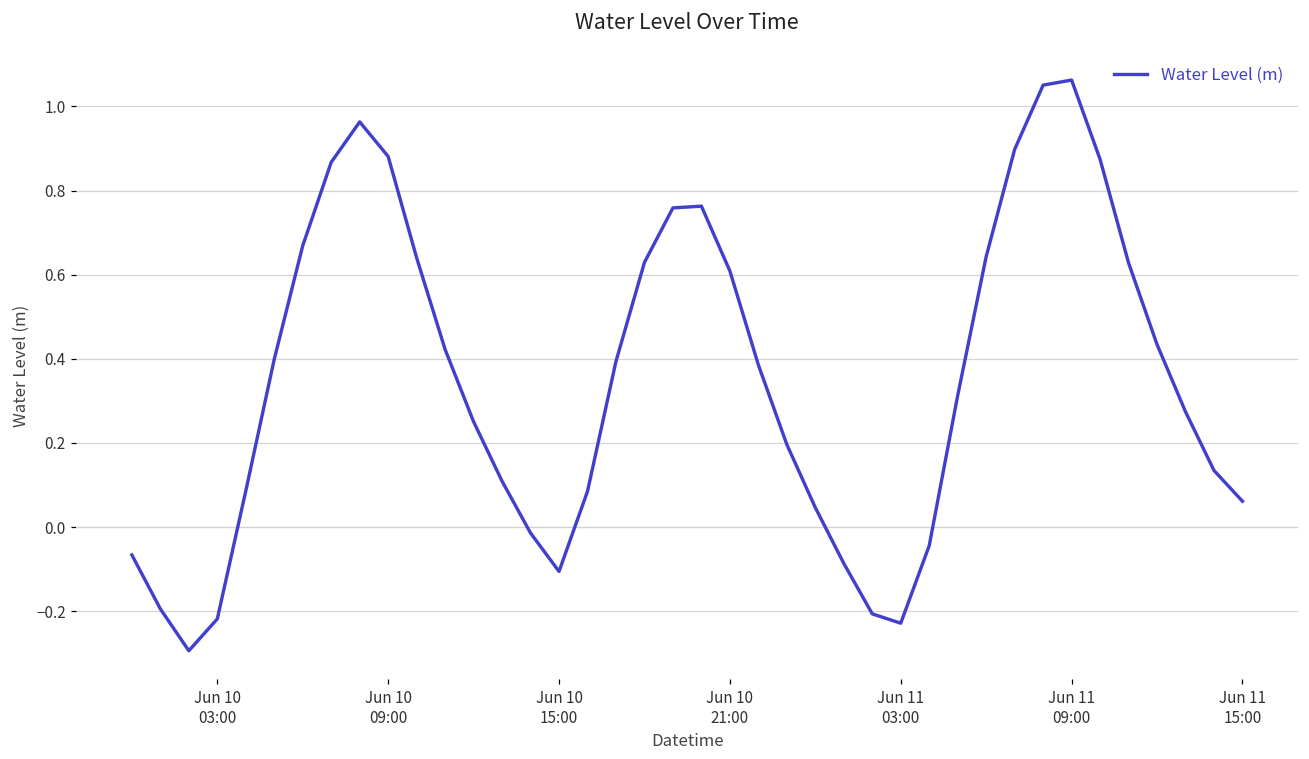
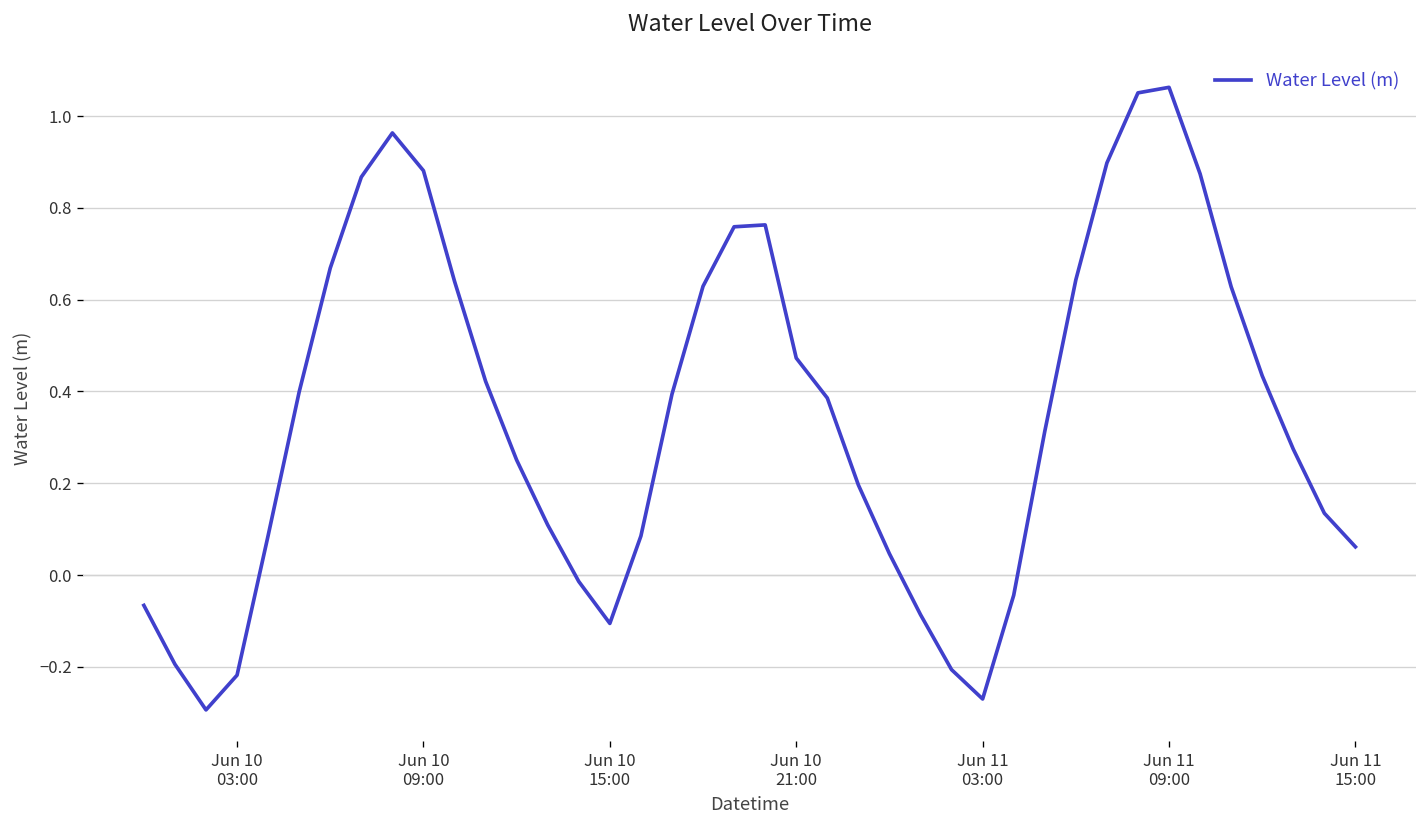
  {
    "Jun 10 03:00": -0.22,
    "Jun 10 09:00": 0.88,
    "Jun 10 15:00": -0.11,
-   "Jun 10 21:00": 0.61,
-   "Jun 11 03:00": -0.23,
+   "Jun 10 21:00": 0.47,
+   "Jun 11 03:00": -0.27,
    "Jun 11 09:00": 1.06,
    "Jun 11 15:00": 0.06
  }
